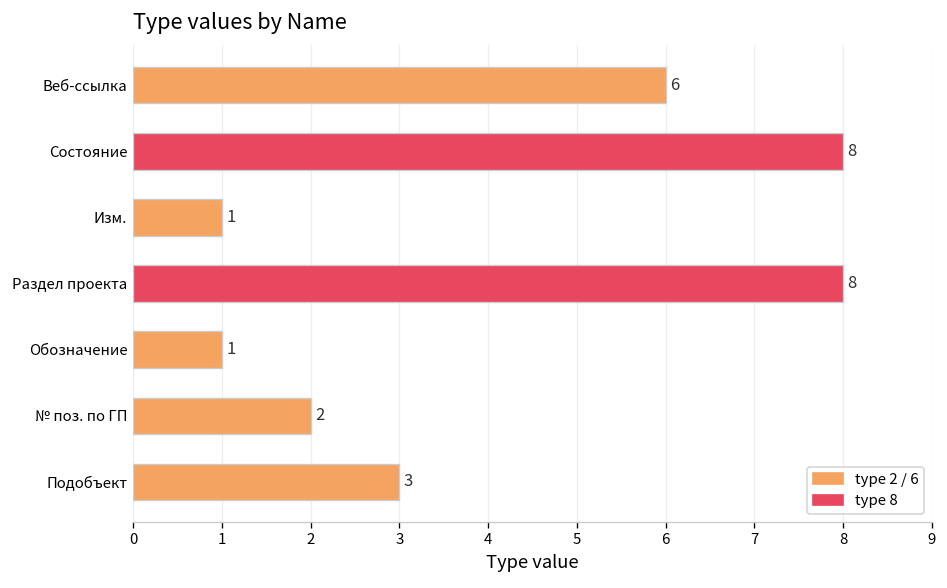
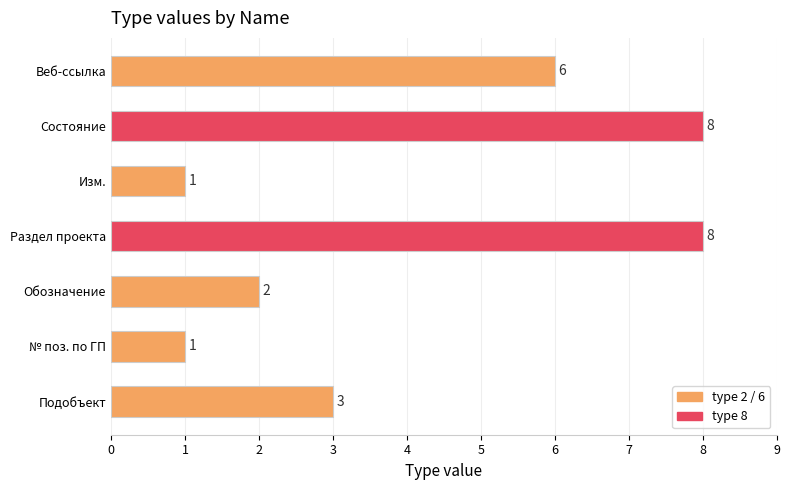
  {
    "Веб-ссылка": 6,
    "Состояние": 8,
    "Изм.": 1,
    "Раздел проекта": 8,
-   "Обозначение": 1,
-   "№ поз. по ГП": 2,
+   "Обозначение": 2,
+   "№ поз. по ГП": 1,
    "Подобъект": 3
  }
